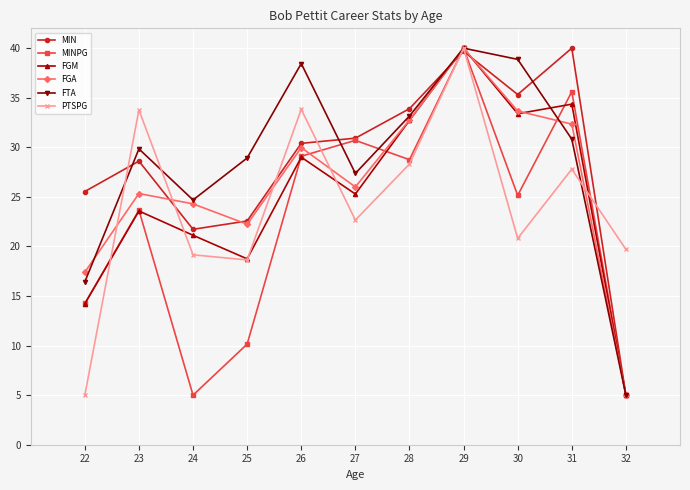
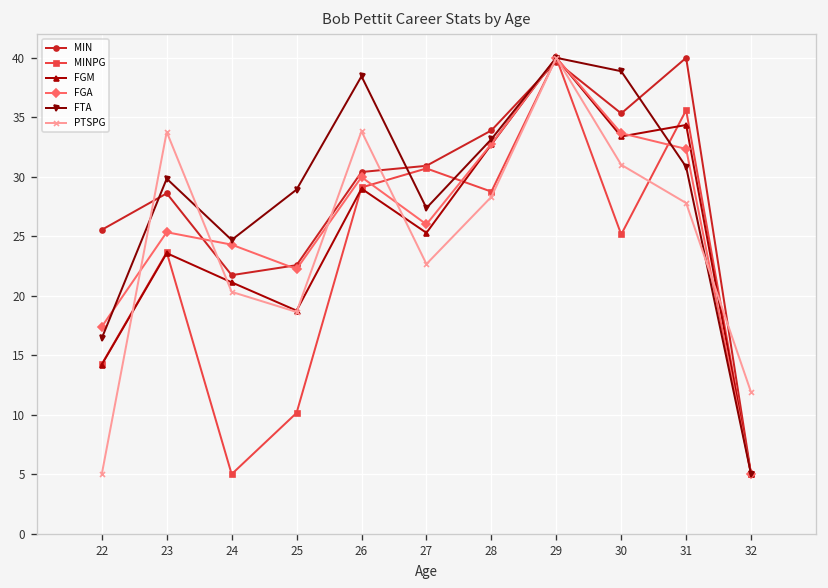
  {
    "PTSPG": {
      "22": 5,
      "23": 34,
-     "24": 19,
+     "24": 20,
      "26": 34,
      "27": 23,
      "28": 28,
-     "30": 21,
+     "30": 31,
      "31": 28,
-     "32": 20
+     "32": 12
    }
  }
